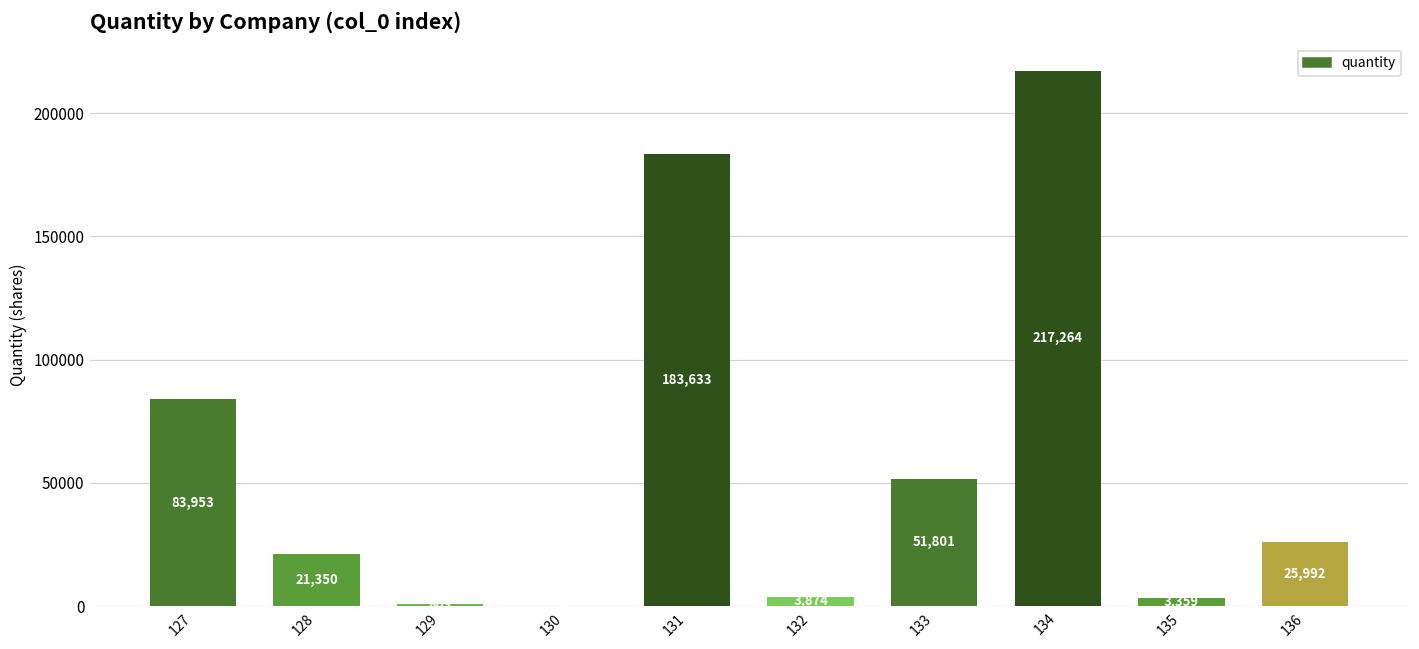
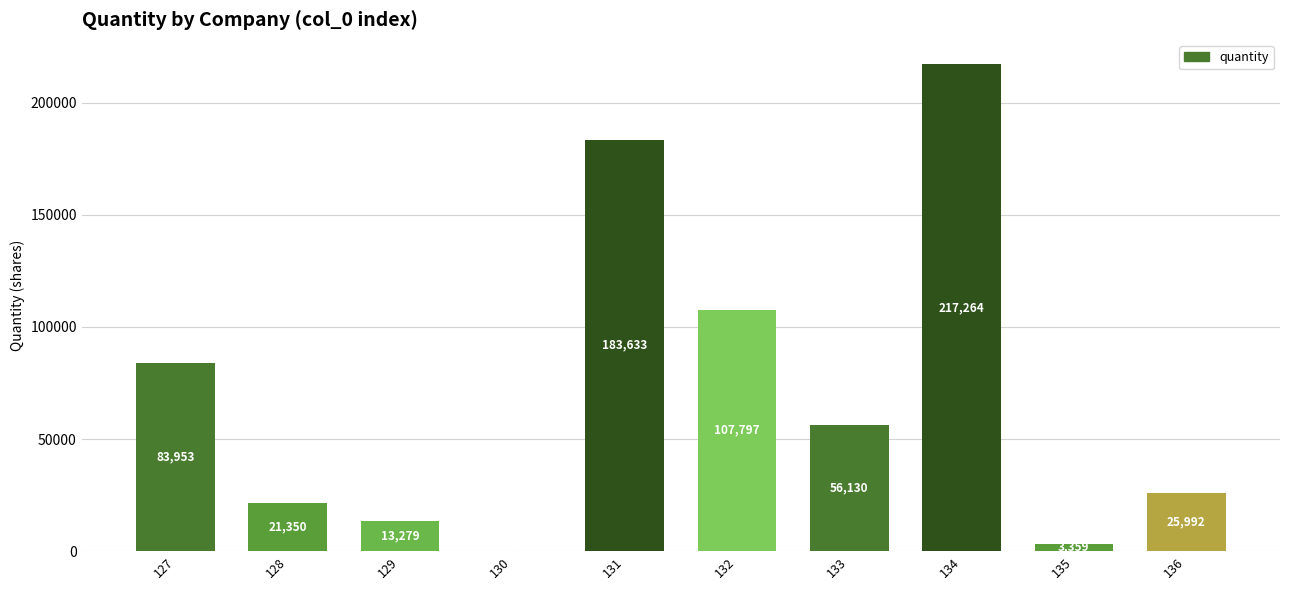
  {
    "127": "83,953",
    "128": "21,350",
-   "129": "1000",
+   "129": "13000",
    "131": "183,633",
-   "132": "3,874",
-   "133": "51,801",
+   "132": "107,797",
+   "133": "56,130",
    "134": "217,264",
    "136": "25,992"
  }
